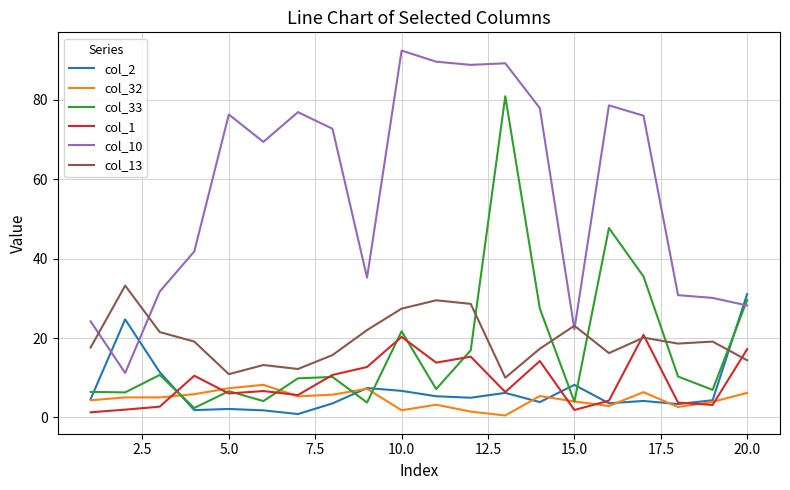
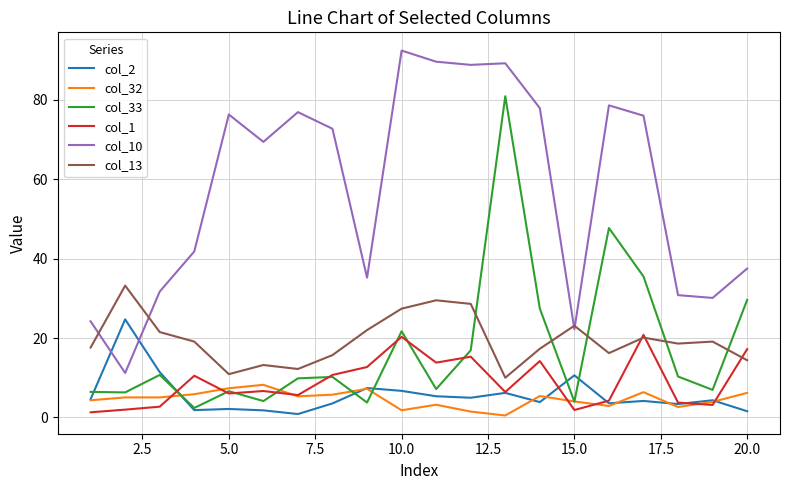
  {
    "col_2": {
      "5.0": 2,
      "10.0": 7,
-     "15.0": 8,
-     "20.0": 31
+     "15.0": 11,
+     "20.0": 2
    },
    "col_32": {
      "5.0": 7,
      "10.0": 2,
      "20.0": 6
    },
    "col_33": {
      "10.0": 22,
      "20.0": 30
    },
    "col_1": {
      "10.0": 20,
      "15.0": 2,
      "20.0": 17
    },
    "col_10": {
      "5.0": 76,
      "10.0": 92,
      "15.0": 22,
-     "20.0": 28
+     "20.0": 38
    },
    "col_13": {
      "5.0": 11,
      "10.0": 27,
      "15.0": 23,
      "20.0": 14
    }
  }
